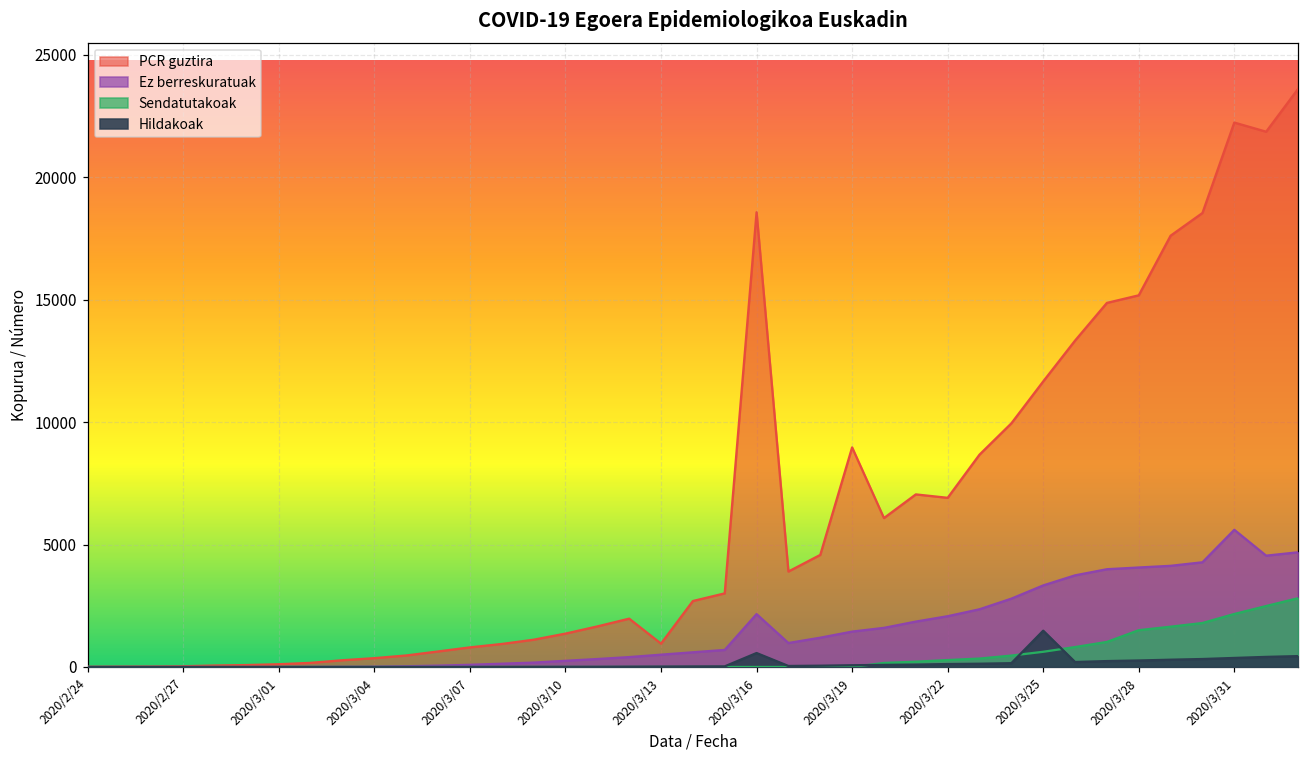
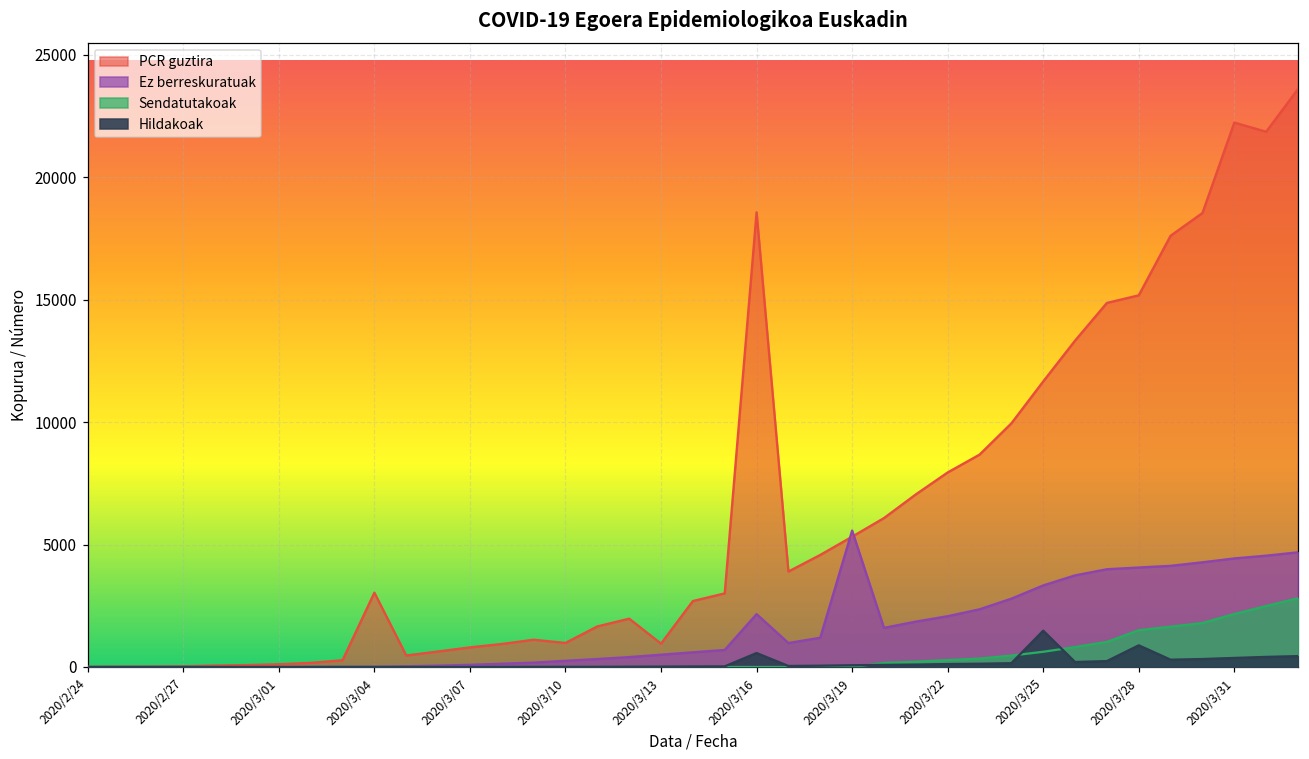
  {
    "PCR guztira": {
-     "2020/3/04": 400,
+     "2020/3/04": 3000,
      "2020/3/07": 800,
-     "2020/3/10": 1400,
+     "2020/3/10": 1000,
      "2020/3/13": 1000,
      "2020/3/16": 18600,
-     "2020/3/19": 9000,
-     "2020/3/22": 6900,
+     "2020/3/19": 5300,
+     "2020/3/22": 7900,
      "2020/3/25": 11700,
      "2020/3/28": 15200,
      "2020/3/31": 22200
    },
    "Ez berreskuratuak": {
      "2020/3/10": 300,
      "2020/3/13": 500,
      "2020/3/16": 2200,
-     "2020/3/19": 1400,
+     "2020/3/19": 5600,
      "2020/3/22": 2100,
      "2020/3/25": 3300,
      "2020/3/28": 4100,
-     "2020/3/31": 5600
+     "2020/3/31": 4400
    },
    "Sendatutakoak": {
      "2020/3/16": 0,
      "2020/3/22": 300,
      "2020/3/25": 600,
      "2020/3/28": 1500,
      "2020/3/31": 2200
    },
    "Hildakoak": {
      "2020/3/16": 600,
      "2020/3/22": 100,
      "2020/3/25": 1500,
-     "2020/3/28": 300,
+     "2020/3/28": 900,
      "2020/3/31": 400
    }
  }
